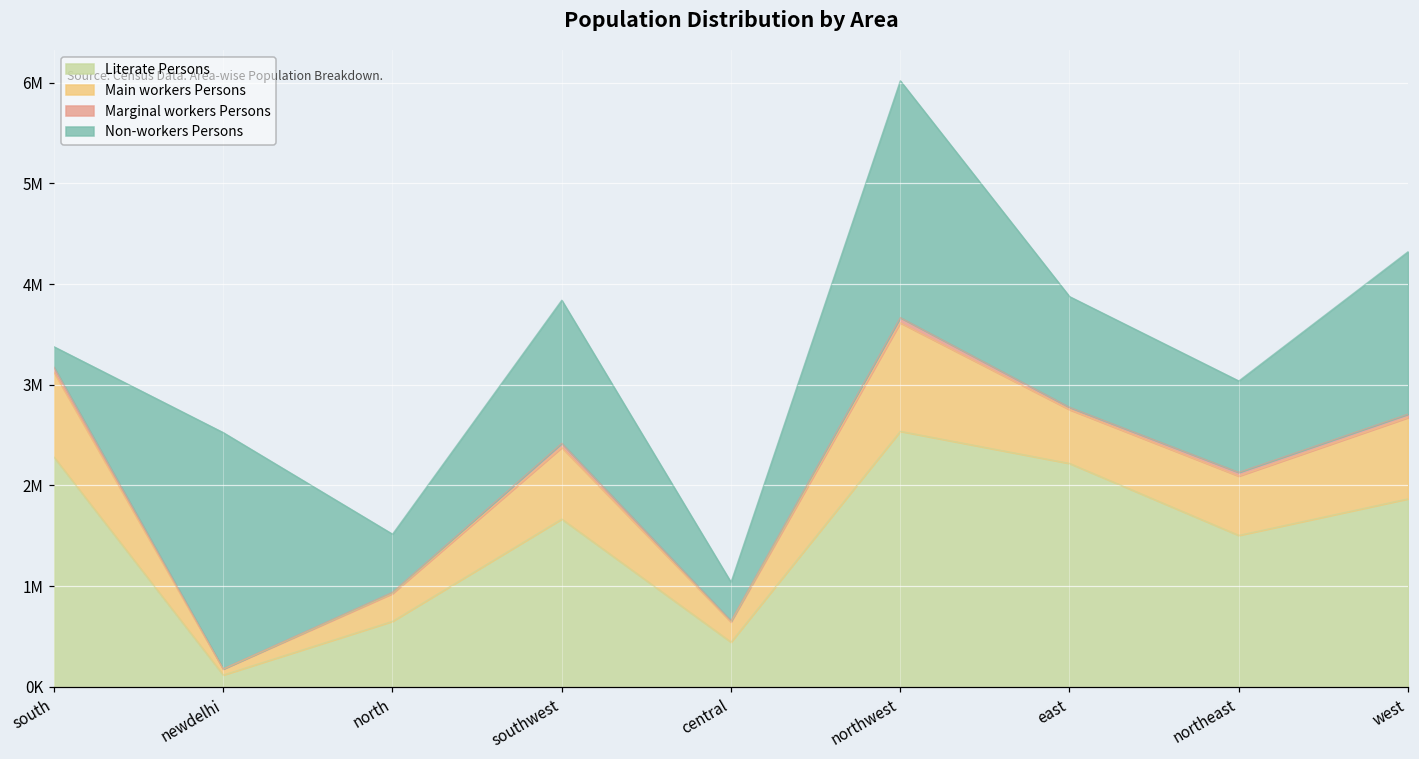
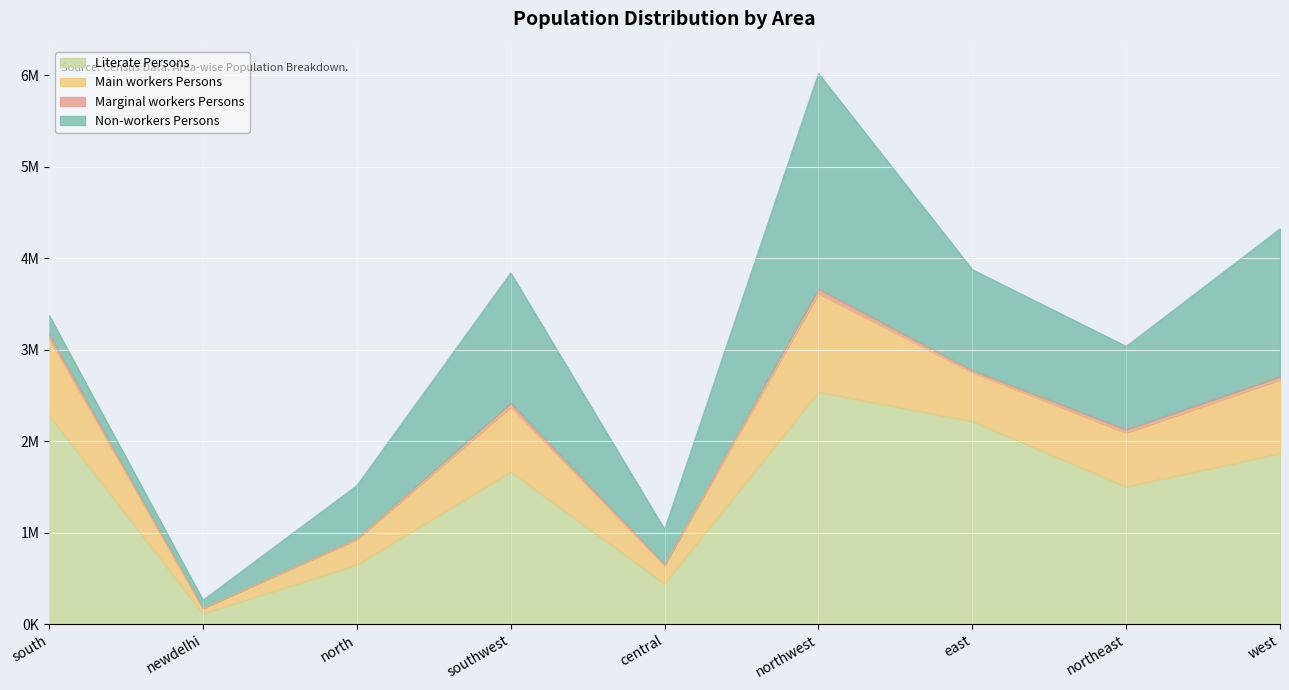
  {
    "Literate Persons": {
      "south": 2300000,
      "newdelhi": 100000,
      "north": 700000,
      "southwest": 1700000,
      "central": 400000,
      "northwest": 2500000,
      "east": 2200000,
      "northeast": 1500000,
      "west": 1900000
    },
    "Non-workers Persons": {
      "south": 200000,
-     "newdelhi": 2300000,
+     "newdelhi": 100000,
      "north": 600000,
      "southwest": 1400000,
      "central": 400000,
      "northwest": 2400000,
      "east": 1100000,
      "northeast": 900000,
      "west": 1600000
    }
  }
